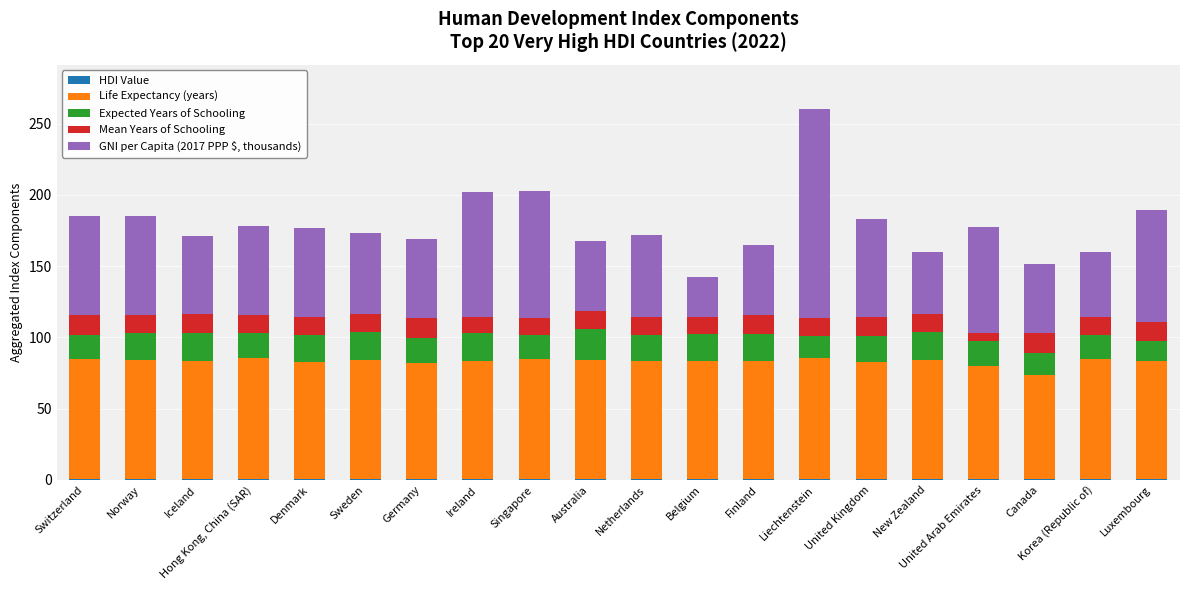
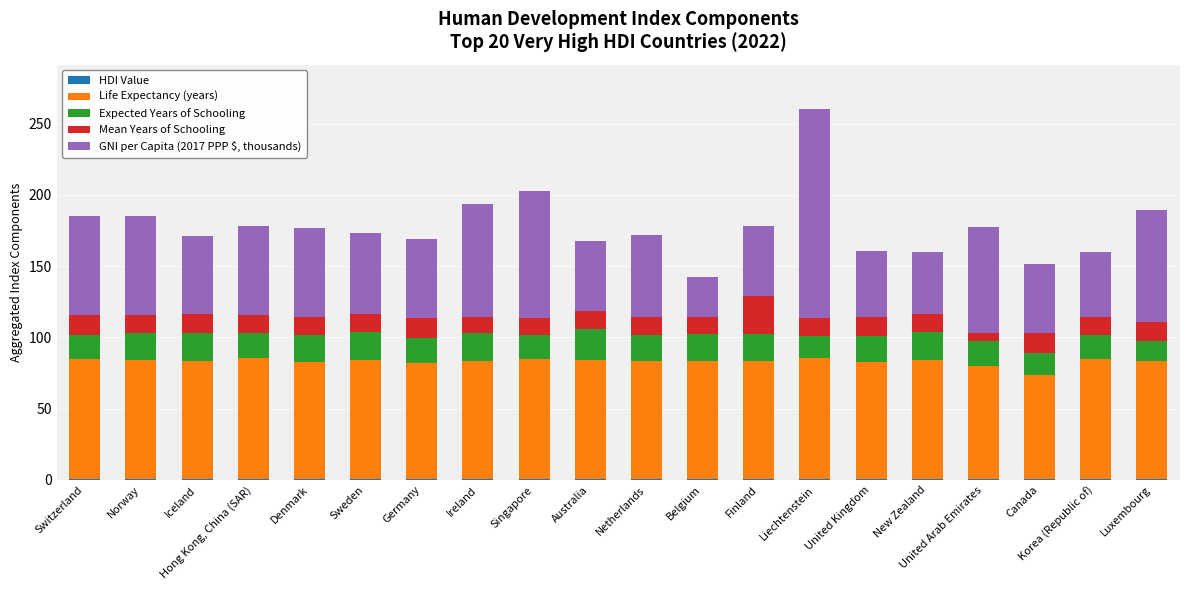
  {
    "Life Expectancy (years)": {
      "Switzerland": 84,
      "Norway": 83,
      "Iceland": 83,
      "Hong Kong, China (SAR)": 84,
      "Denmark": 82,
      "Sweden": 84,
      "Germany": 81,
      "Ireland": 83,
      "Singapore": 84,
      "Australia": 84,
      "Netherlands": 82,
      "Belgium": 82,
      "Finland": 82,
      "Liechtenstein": 85,
      "United Kingdom": 82,
      "New Zealand": 83,
      "United Arab Emirates": 79,
      "Canada": 72,
      "Korea (Republic of)": 84,
      "Luxembourg": 83
    },
    "Expected Years of Schooling": {
      "Switzerland": 17,
      "Norway": 19,
      "Iceland": 19,
      "Hong Kong, China (SAR)": 18,
      "Denmark": 19,
      "Sweden": 19,
      "Germany": 17,
      "Ireland": 19,
      "Singapore": 17,
      "Australia": 21,
      "Netherlands": 19,
      "Belgium": 19,
      "Finland": 19,
      "Liechtenstein": 15,
      "United Kingdom": 18,
      "New Zealand": 20,
      "United Arab Emirates": 17,
      "Canada": 16,
      "Korea (Republic of)": 17,
      "Luxembourg": 14
    },
    "Mean Years of Schooling": {
      "Switzerland": 14,
      "Norway": 13,
      "Iceland": 14,
      "Hong Kong, China (SAR)": 12,
      "Denmark": 13,
      "Sweden": 13,
      "Germany": 14,
      "Ireland": 12,
      "Singapore": 12,
      "Australia": 13,
      "Netherlands": 13,
      "Belgium": 13,
-     "Finland": 13,
+     "Finland": 26,
      "Liechtenstein": 12,
      "United Kingdom": 13,
      "New Zealand": 13,
      "United Arab Emirates": 6,
      "Canada": 14,
      "Korea (Republic of)": 13,
      "Luxembourg": 13
    },
    "GNI per Capita (2017 PPP $, thousands)": {
      "Switzerland": 69,
      "Norway": 69,
      "Iceland": 55,
      "Hong Kong, China (SAR)": 62,
      "Denmark": 62,
      "Sweden": 57,
      "Germany": 55,
-     "Ireland": 87,
+     "Ireland": 79,
      "Singapore": 89,
      "Australia": 49,
      "Netherlands": 57,
      "Belgium": 28,
      "Finland": 50,
      "Liechtenstein": 147,
-     "United Kingdom": 69,
+     "United Kingdom": 47,
      "New Zealand": 44,
      "United Arab Emirates": 74,
      "Canada": 48,
      "Korea (Republic of)": 46,
      "Luxembourg": 79
    }
  }
